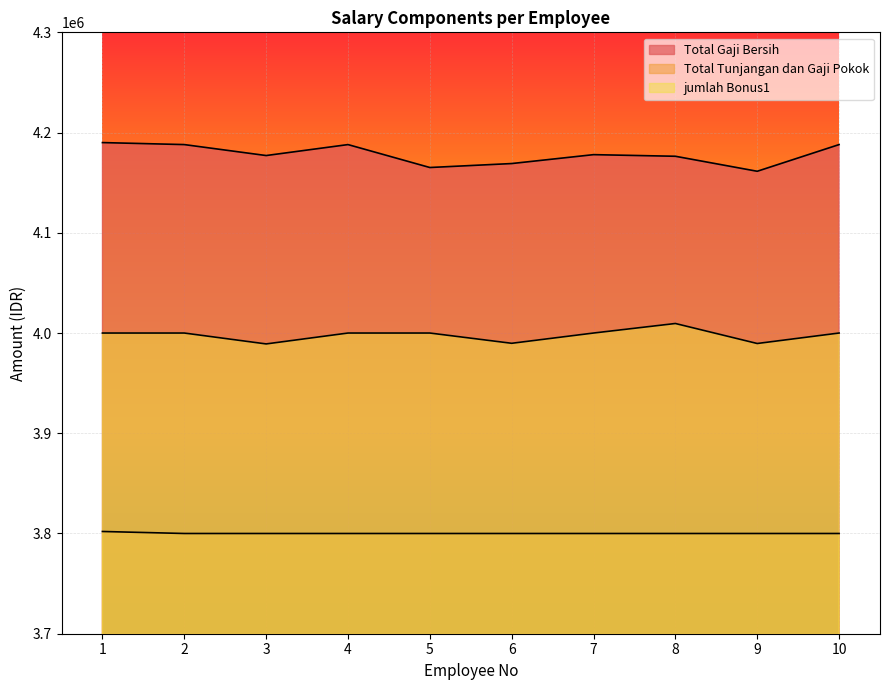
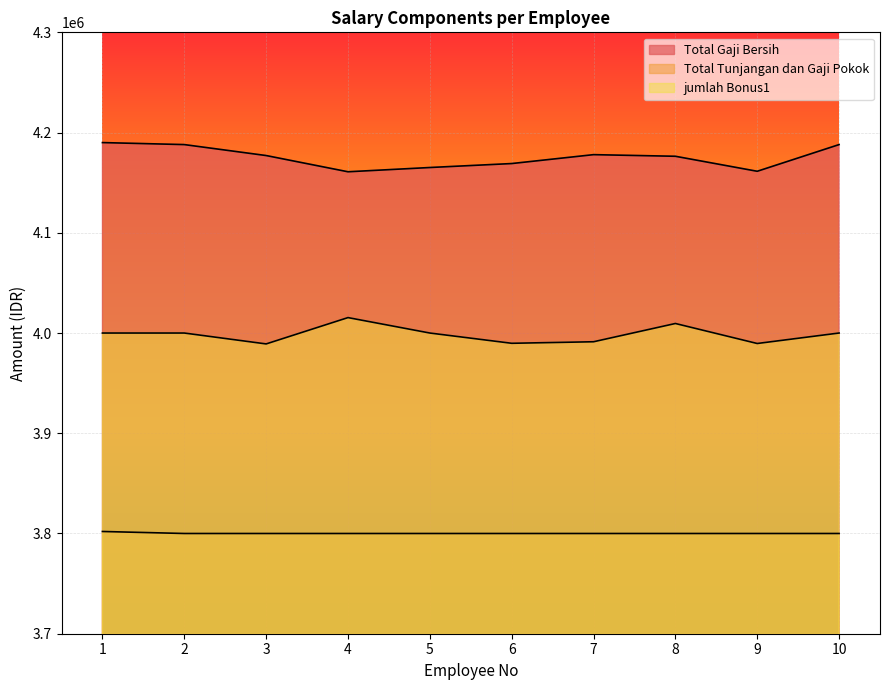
  {
    "Total Gaji Bersih": {
      "1": 4190000,
      "2": 4188000,
      "3": 4177000,
-     "4": 4188000,
+     "4": 4161000,
      "5": 4165000,
      "6": 4169000,
      "7": 4178000,
      "8": 4176000,
      "9": 4161000,
      "10": 4188000
    },
    "Total Tunjangan dan Gaji Pokok": {
      "1": 3802000,
      "2": 3800000,
      "3": 3800000,
      "4": 3800000,
      "5": 3800000,
      "6": 3800000,
      "7": 3800000,
      "8": 3800000,
      "9": 3800000,
      "10": 3800000
    },
    "jumlah Bonus1": {
      "1": 4000000,
      "2": 4000000,
      "3": 3989000,
-     "4": 4000000,
+     "4": 4015000,
      "5": 4000000,
      "6": 3990000,
-     "7": 4000000,
+     "7": 3991000,
      "8": 4010000,
      "9": 3990000,
      "10": 4000000
    }
  }
